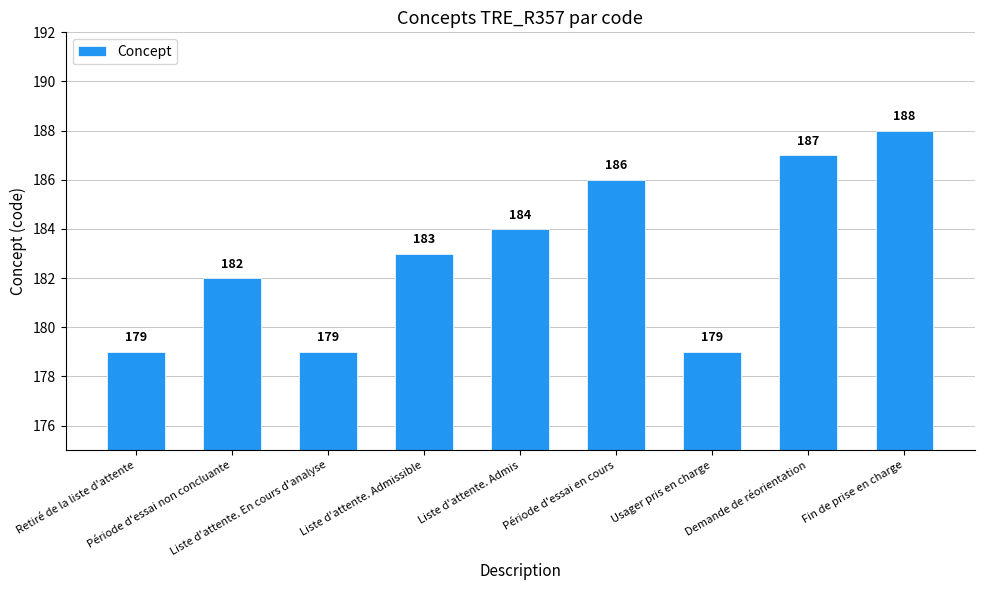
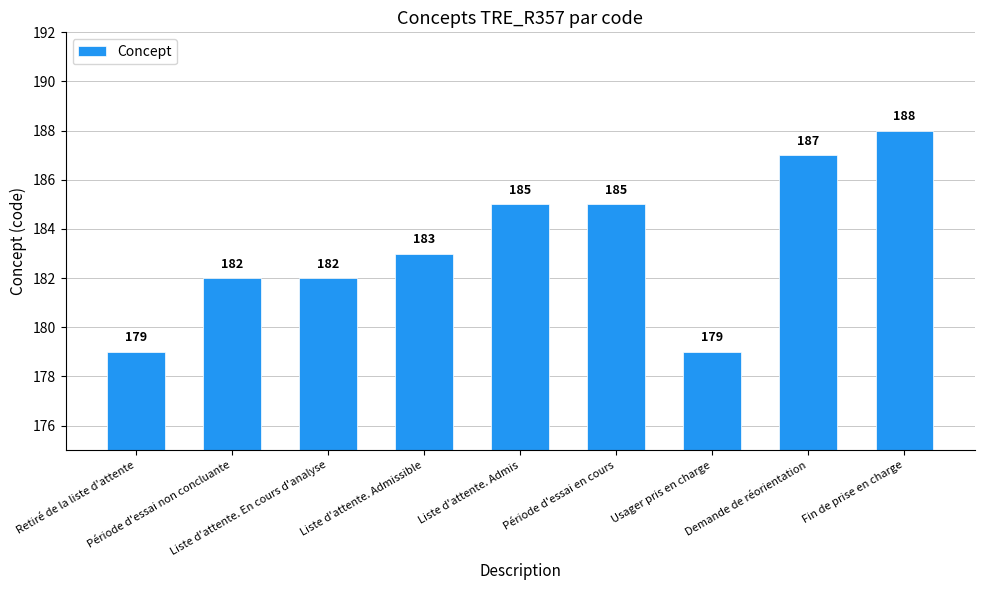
  {
    "Retiré de la liste d'attente": 179,
    "Période d'essai non concluante": 182,
-   "Liste d'attente. En cours d'analyse": 179,
+   "Liste d'attente. En cours d'analyse": 182,
    "Liste d'attente. Admissible": 183,
-   "Liste d'attente. Admis": 184,
-   "Période d'essai en cours": 186,
+   "Liste d'attente. Admis": 185,
+   "Période d'essai en cours": 185,
    "Usager pris en charge": 179,
    "Demande de réorientation": 187,
    "Fin de prise en charge": 188
  }
